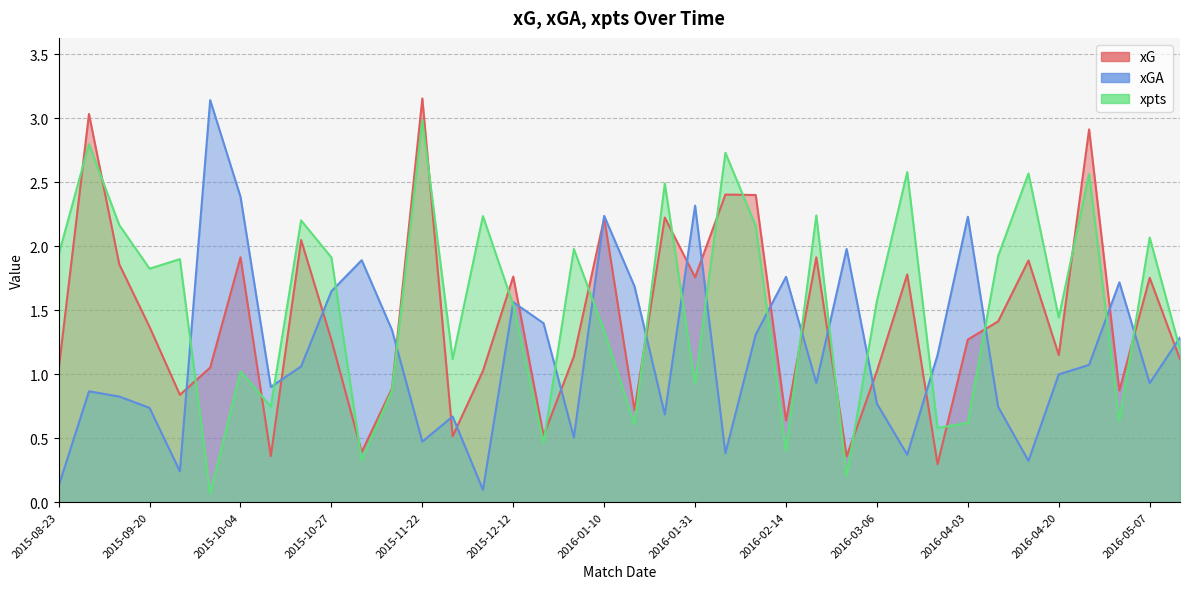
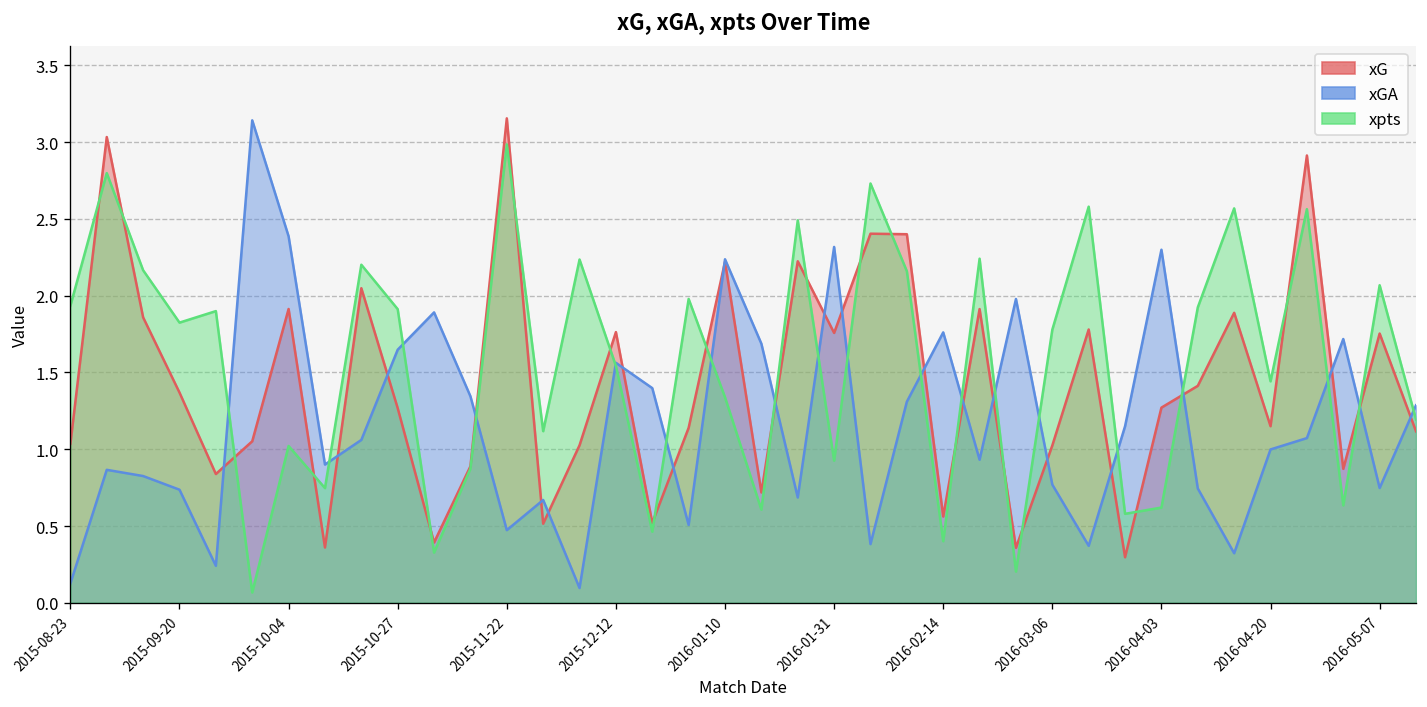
  {
    "xG": {
      "2015-08-23": 1.04,
      "2015-09-20": 1.37,
      "2015-10-04": 1.91,
      "2015-10-27": 1.27,
      "2015-11-22": 3.16,
      "2015-12-12": 1.76,
      "2016-01-31": 1.76,
-     "2016-02-14": 0.64,
+     "2016-02-14": 0.56,
      "2016-03-06": 1.02,
      "2016-04-03": 1.27,
      "2016-04-20": 1.15,
      "2016-05-07": 1.75
    },
    "xGA": {
      "2015-08-23": 0.13,
      "2015-09-20": 0.74,
      "2015-10-04": 2.39,
      "2015-10-27": 1.65,
      "2015-11-22": 0.47,
      "2015-12-12": 1.56,
      "2016-01-31": 2.32,
      "2016-02-14": 1.76,
      "2016-03-06": 0.77,
-     "2016-04-03": 2.23,
+     "2016-04-03": 2.30,
      "2016-04-20": 1.00,
-     "2016-05-07": 0.93
+     "2016-05-07": 0.75
    },
    "xpts": {
      "2015-08-23": 1.93,
      "2015-09-20": 1.82,
      "2015-10-04": 1.02,
      "2015-10-27": 1.91,
      "2015-11-22": 2.99,
      "2015-12-12": 1.54,
      "2016-01-10": 1.34,
      "2016-01-31": 0.93,
      "2016-02-14": 0.40,
-     "2016-03-06": 1.57,
+     "2016-03-06": 1.78,
      "2016-04-03": 0.62,
      "2016-04-20": 1.44,
      "2016-05-07": 2.07
    }
  }
